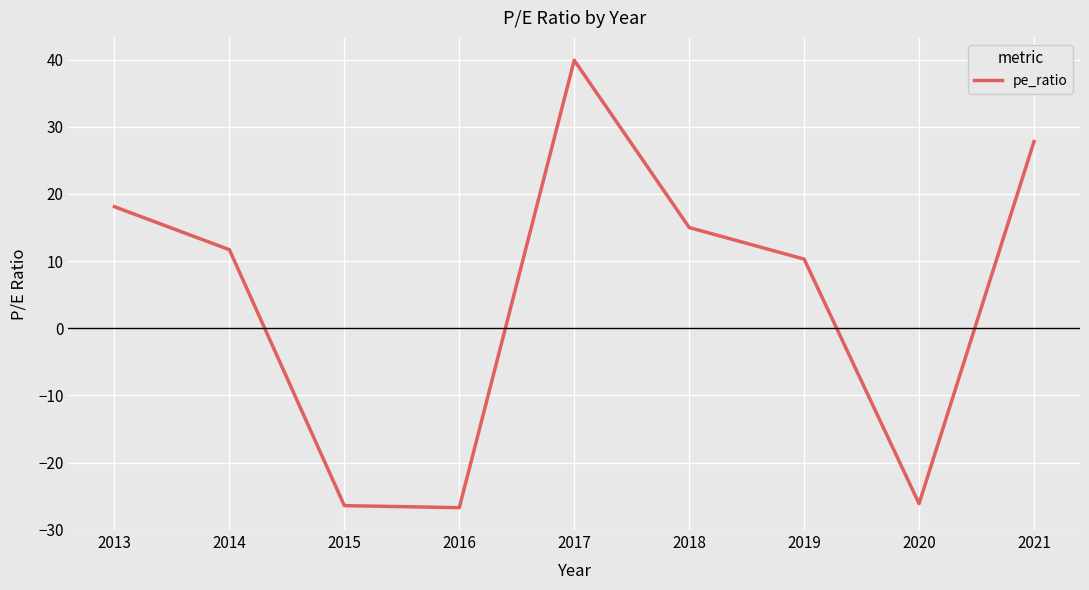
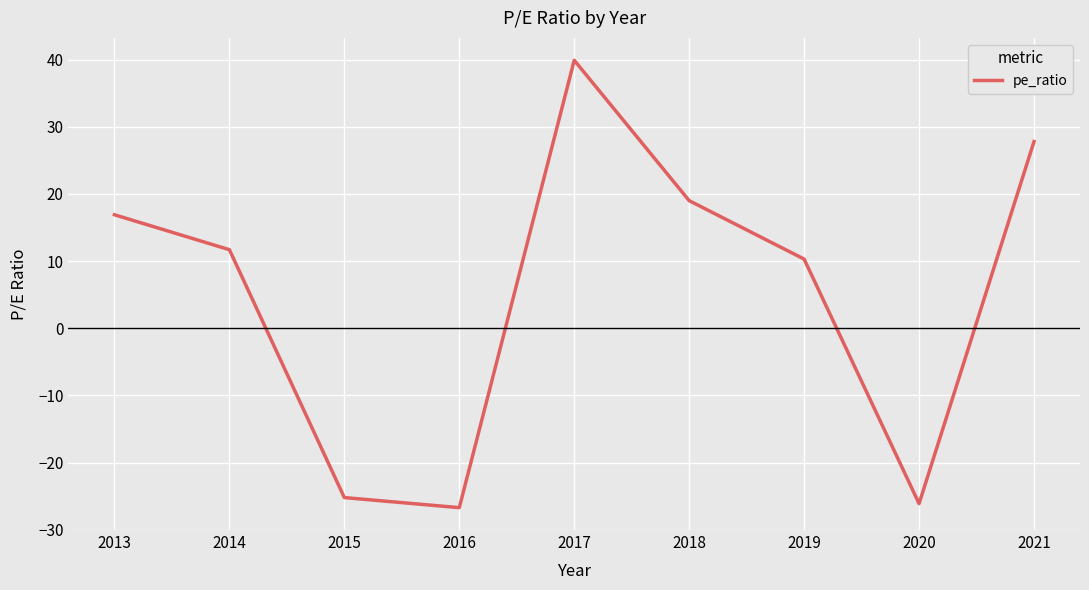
  {
-   "2013": 18,
+   "2013": 17,
    "2014": 12,
-   "2015": -26,
+   "2015": -25,
    "2016": -27,
    "2017": 40,
-   "2018": 15,
+   "2018": 19,
    "2019": 10,
    "2020": -26,
    "2021": 28
  }
